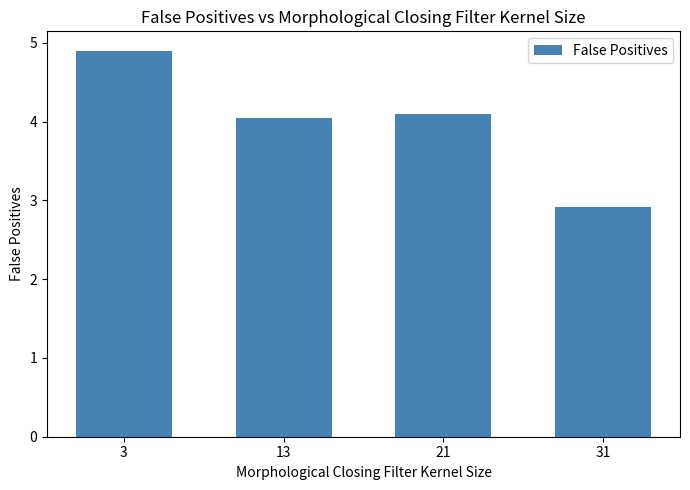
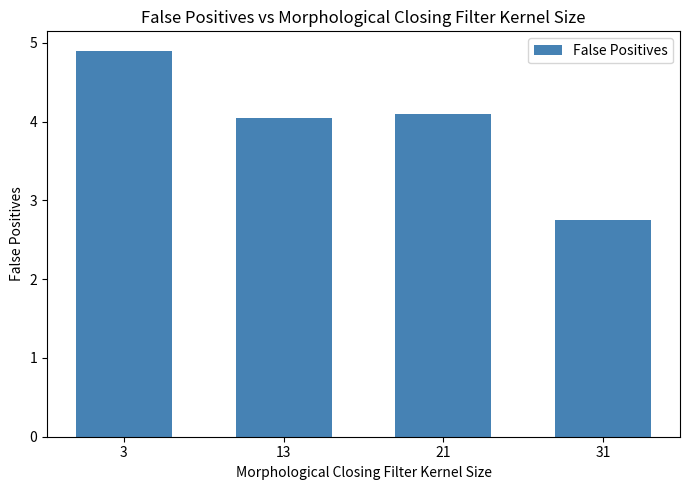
  {
    "3": 4.9,
    "13": 4.1,
    "21": 4.1,
-   "31": 2.9
+   "31": 2.8
  }
